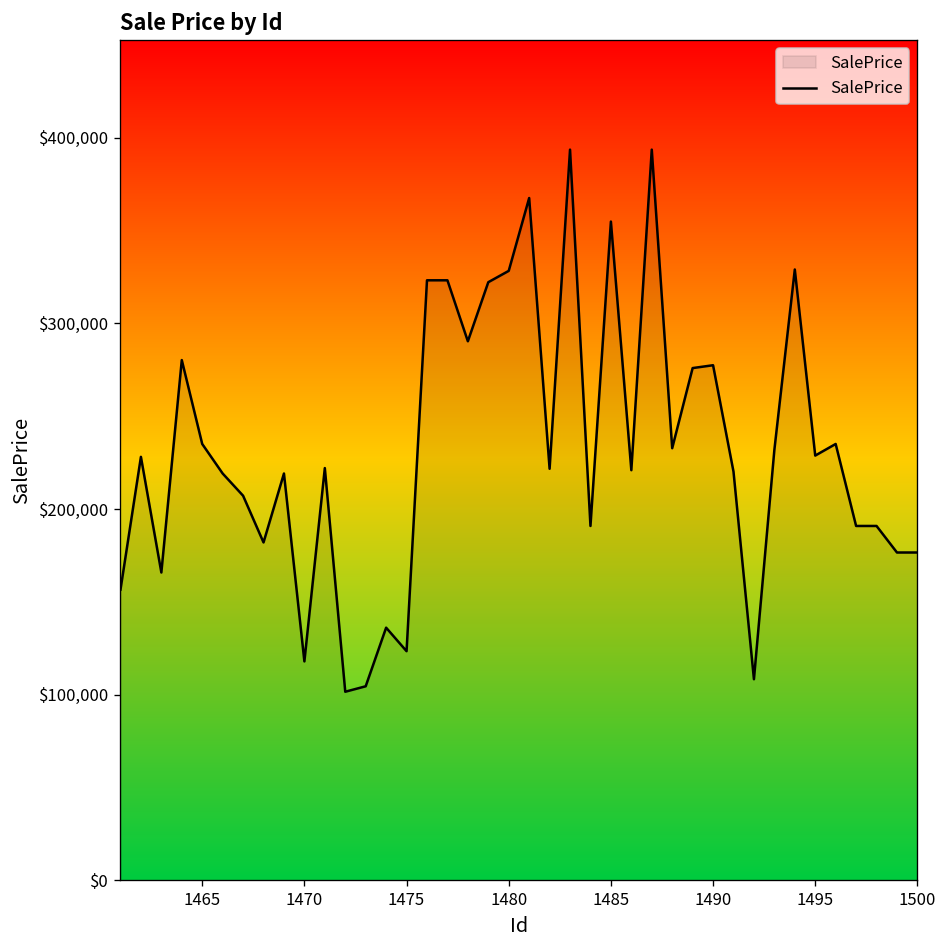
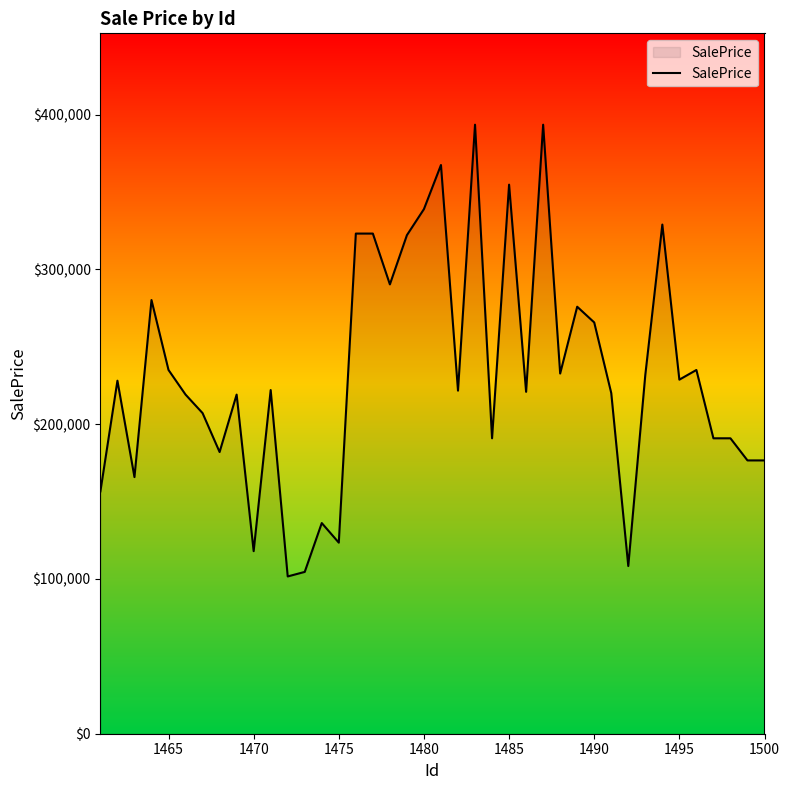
  {
    "1465": "$235,000",
    "1470": "$118,000",
    "1475": "$123,000",
-   "1480": "$328,000",
+   "1480": "$339,000",
    "1485": "$355,000",
-   "1490": "$277,000",
+   "1490": "$266,000",
    "1495": "$229,000",
    "1500": "$177,000"
  }
